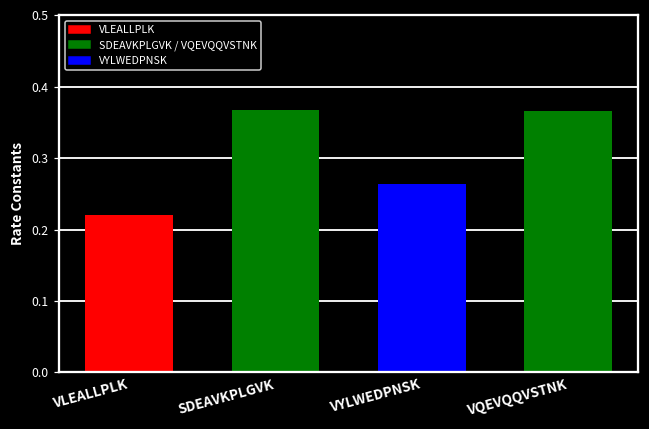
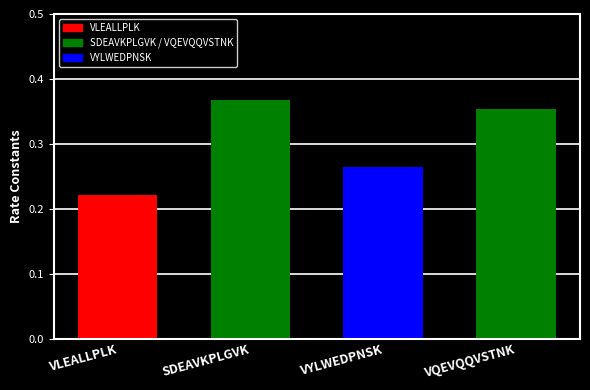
  {
    "VLEALLPLK": 0.22,
    "SDEAVKPLGVK": 0.37,
    "VYLWEDPNSK": 0.26,
-   "VQEVQQVSTNK": 0.37
+   "VQEVQQVSTNK": 0.35
  }
